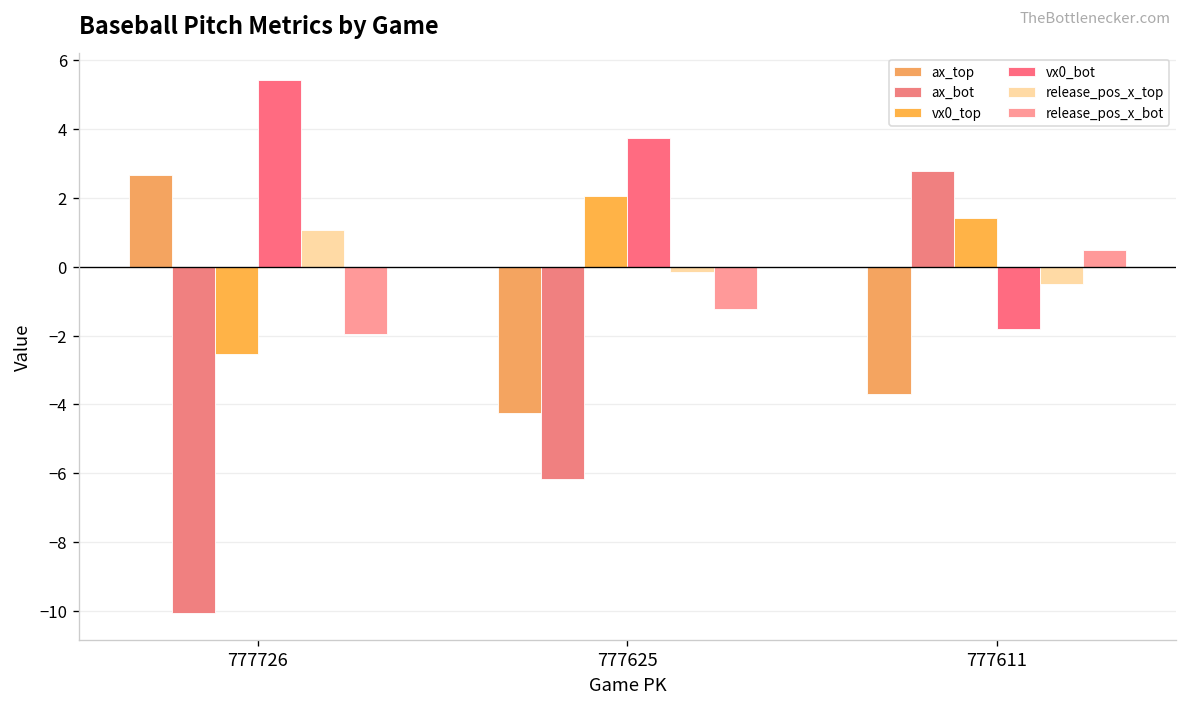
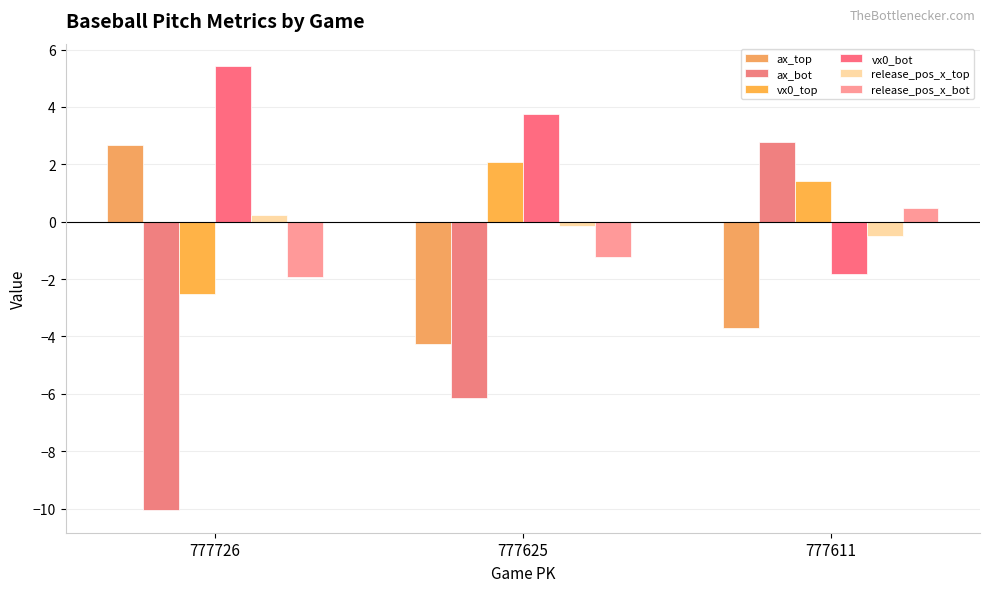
  {
    "release_pos_x_top": {
-     "777726": 1.1,
+     "777726": 0.2,
      "777625": -0.1,
      "777611": -0.5
    }
  }
